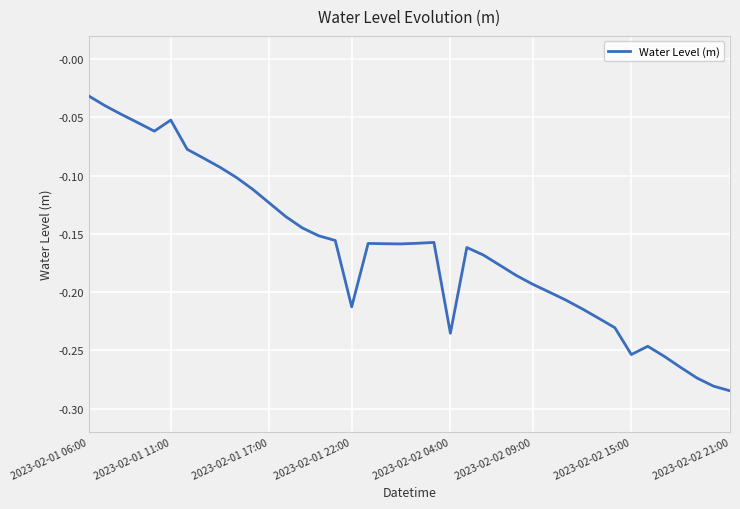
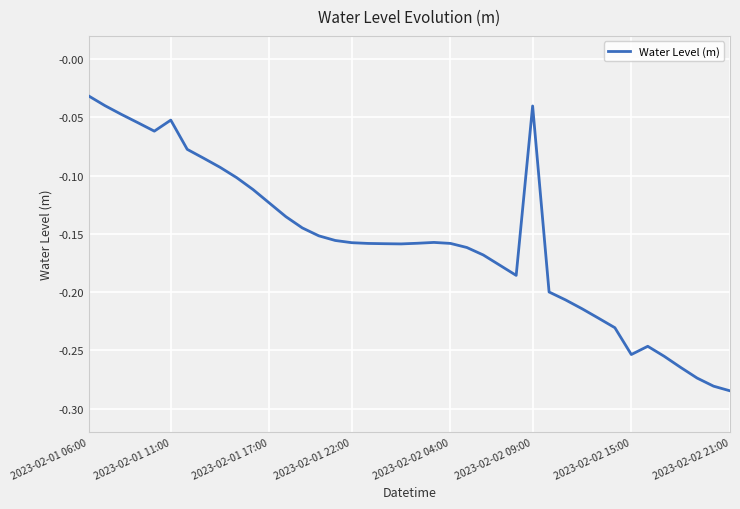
  {
    "2023-02-01 06:00": -0.032,
    "2023-02-01 11:00": -0.052,
    "2023-02-01 17:00": -0.124,
-   "2023-02-01 22:00": -0.213,
-   "2023-02-02 04:00": -0.235,
-   "2023-02-02 09:00": -0.193,
+   "2023-02-01 22:00": -0.158,
+   "2023-02-02 04:00": -0.158,
+   "2023-02-02 09:00": -0.040,
    "2023-02-02 15:00": -0.254,
    "2023-02-02 21:00": -0.285
  }
